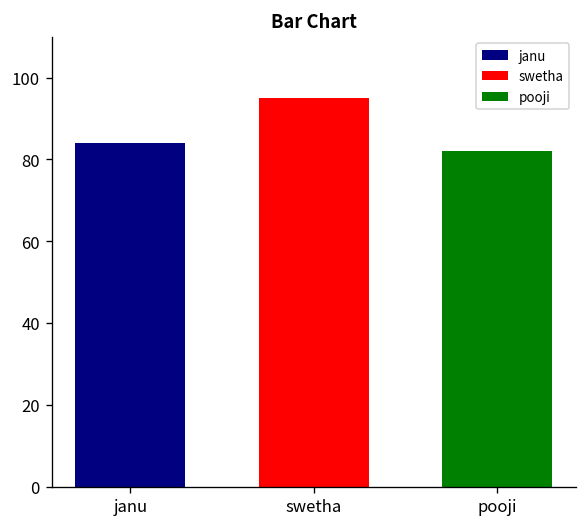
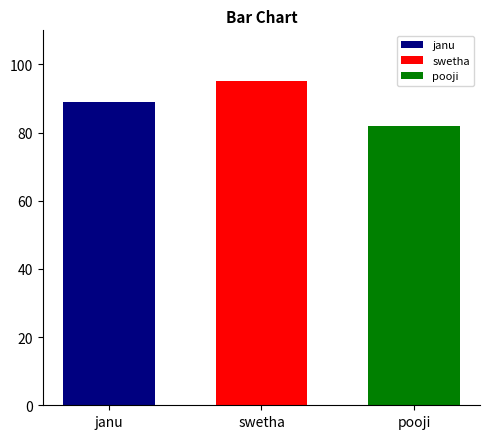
  {
-   "janu": 84,
+   "janu": 89,
    "swetha": 95,
    "pooji": 82
  }
